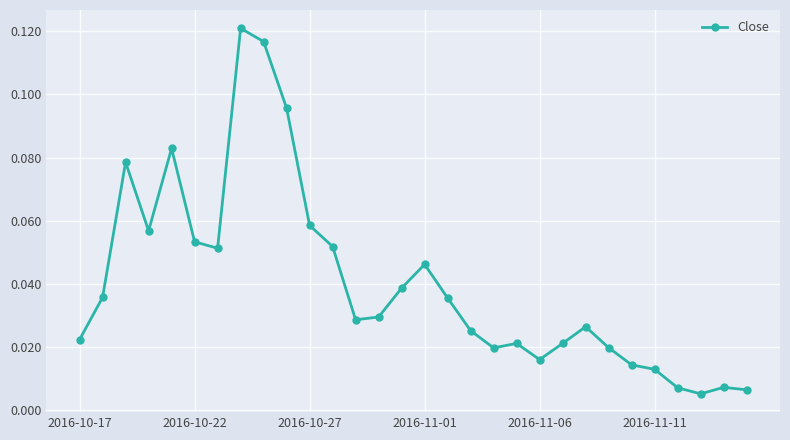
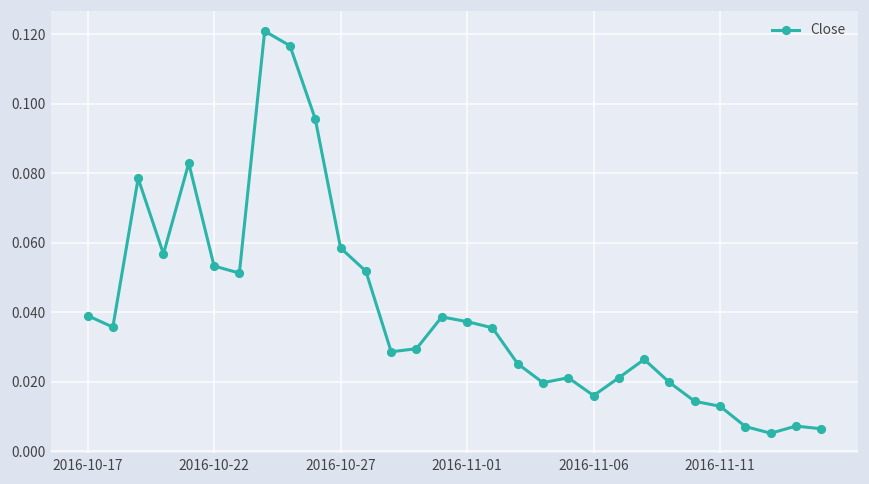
  {
-   "2016-10-17": 0.022,
+   "2016-10-17": 0.039,
    "2016-10-22": 0.053,
    "2016-10-27": 0.059,
-   "2016-11-01": 0.046,
+   "2016-11-01": 0.037,
    "2016-11-06": 0.016,
    "2016-11-11": 0.013
  }
